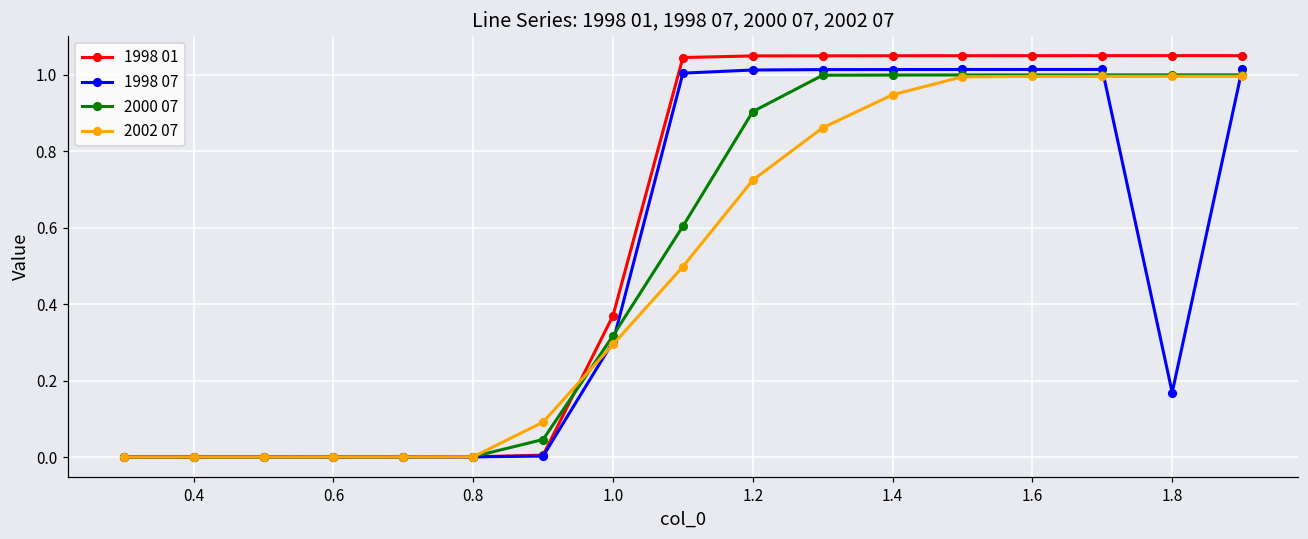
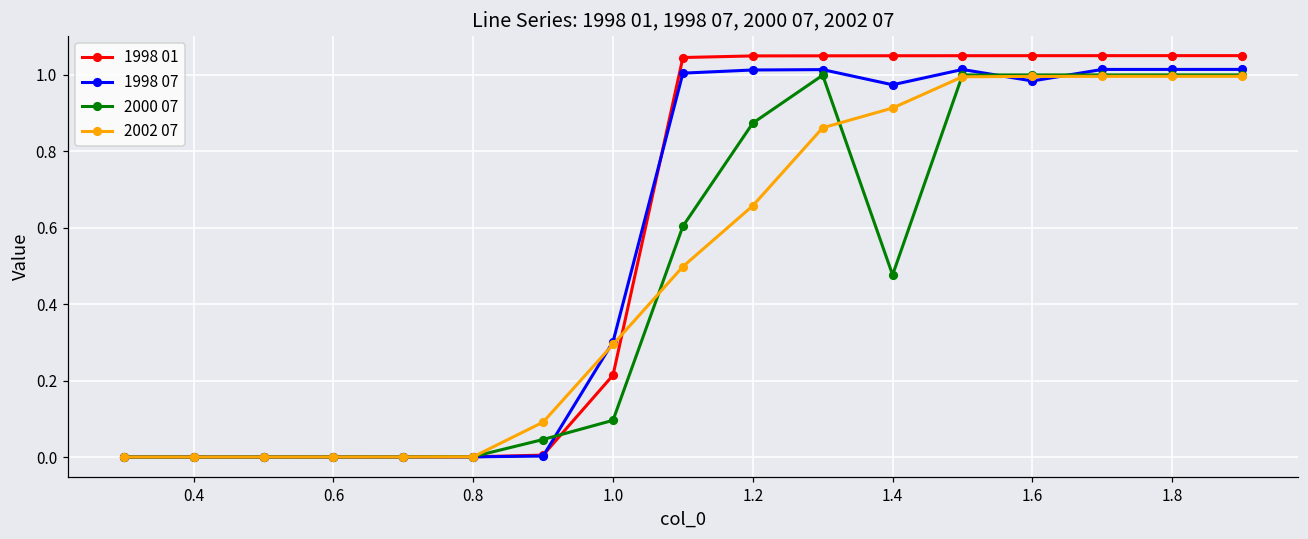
  {
    "1998 01": {
-     "1.0": 0.37,
+     "1.0": 0.21,
      "1.2": 1.05,
      "1.4": 1.05,
      "1.6": 1.05,
      "1.8": 1.05
    },
    "1998 07": {
      "1.2": 1.01,
-     "1.4": 1.01,
-     "1.6": 1.01,
-     "1.8": 0.17
+     "1.4": 0.97,
+     "1.6": 0.98,
+     "1.8": 1.01
    },
    "2000 07": {
-     "1.0": 0.32,
-     "1.2": 0.90,
-     "1.4": 1.00
+     "1.0": 0.10,
+     "1.2": 0.87,
+     "1.4": 0.48
    },
    "2002 07": {
-     "1.2": 0.72,
-     "1.4": 0.95
+     "1.2": 0.66,
+     "1.4": 0.91
    }
  }
